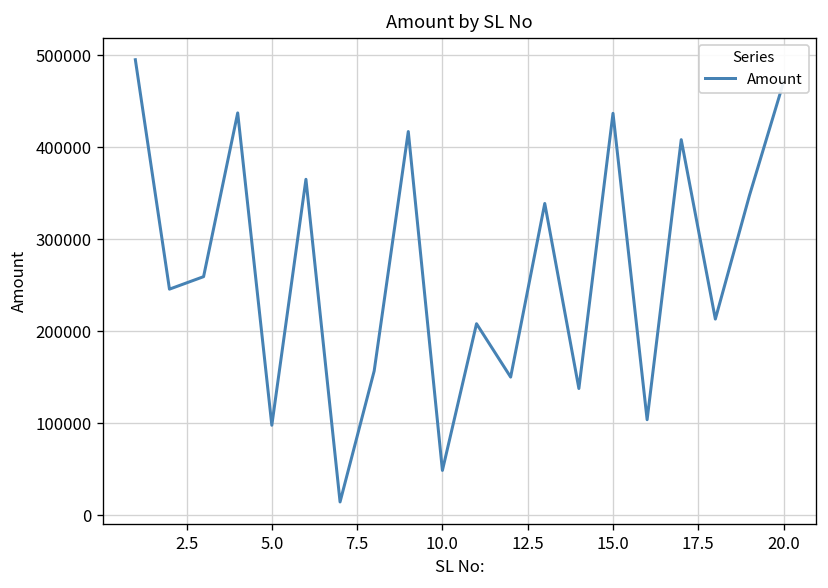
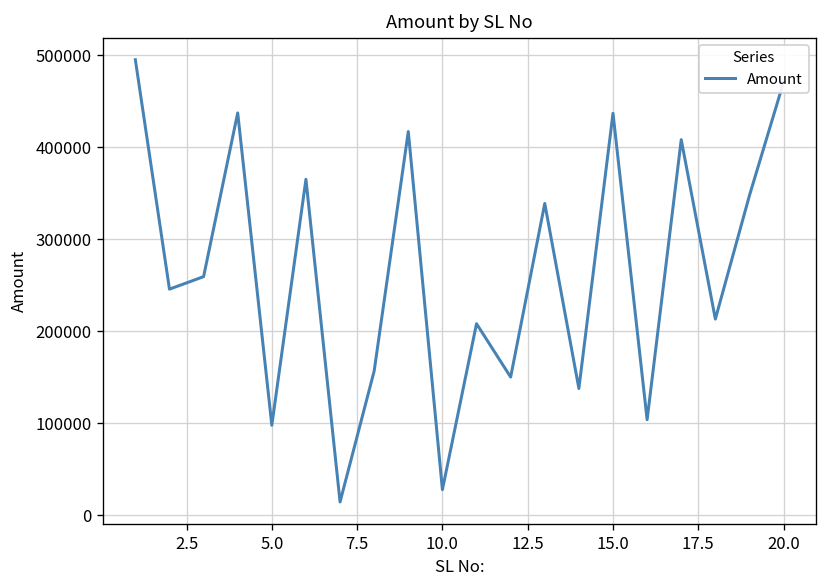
  {
    "5.0": 100000,
-   "10.0": 50000,
+   "10.0": 30000,
    "15.0": 440000
  }
